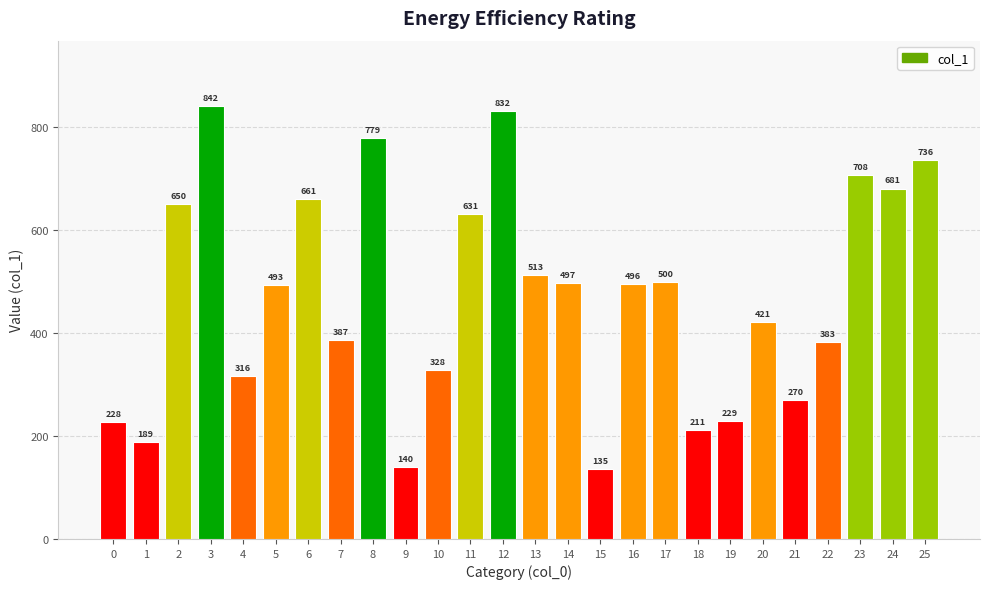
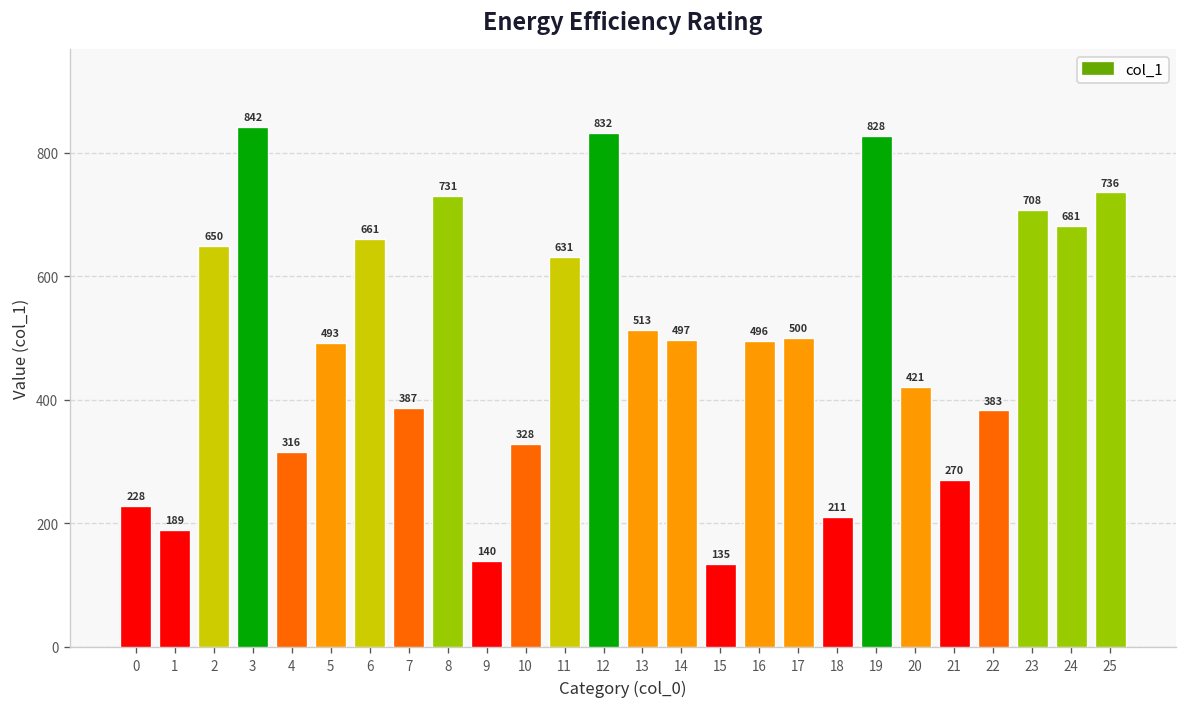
  {
    "0": 228,
    "1": 189,
    "2": 650,
    "3": 842,
    "4": 316,
    "5": 493,
    "6": 661,
    "7": 387,
-   "8": 779,
+   "8": 731,
    "9": 140,
    "10": 328,
    "11": 631,
    "12": 832,
    "13": 513,
    "14": 497,
    "15": 135,
    "16": 496,
    "17": 500,
    "18": 211,
-   "19": 229,
+   "19": 828,
    "20": 421,
    "21": 270,
    "22": 383,
    "23": 708,
    "24": 681,
    "25": 736
  }
